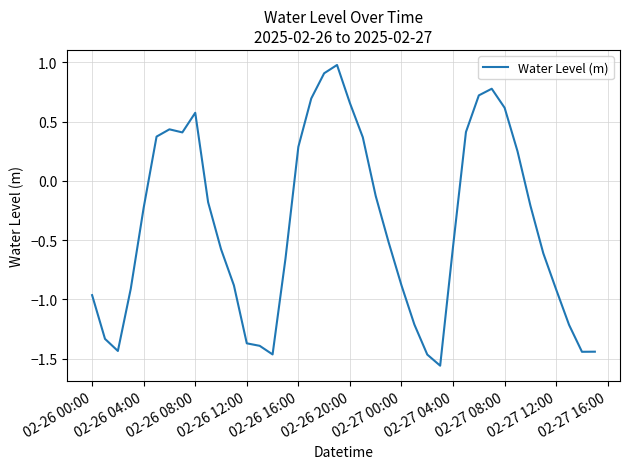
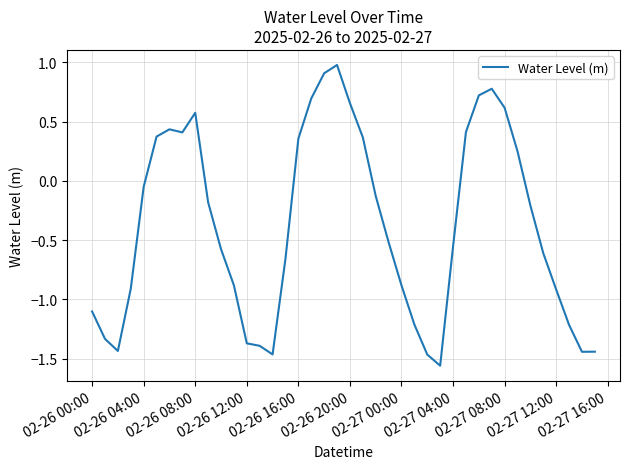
  {
-   "02-26 00:00": -0.96,
-   "02-26 04:00": -0.23,
+   "02-26 00:00": -1.10,
+   "02-26 04:00": -0.05,
    "02-26 08:00": 0.57,
    "02-26 12:00": -1.37,
-   "02-26 16:00": 0.29,
+   "02-26 16:00": 0.36,
    "02-26 20:00": 0.66,
    "02-27 00:00": -0.88,
    "02-27 04:00": -0.55,
    "02-27 08:00": 0.62,
    "02-27 12:00": -0.92
  }
